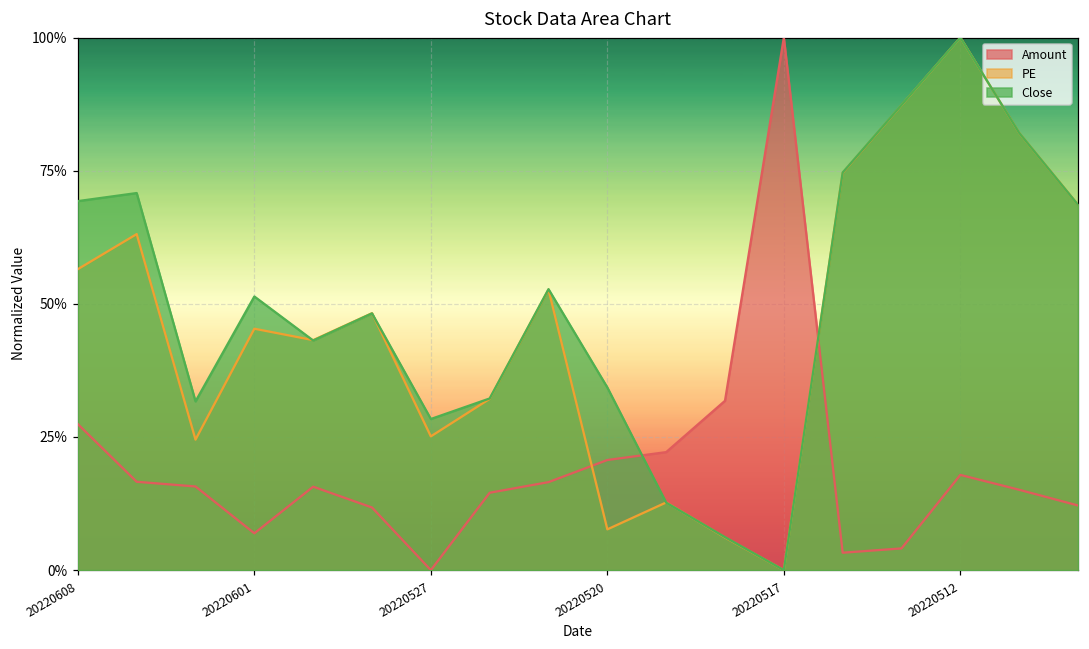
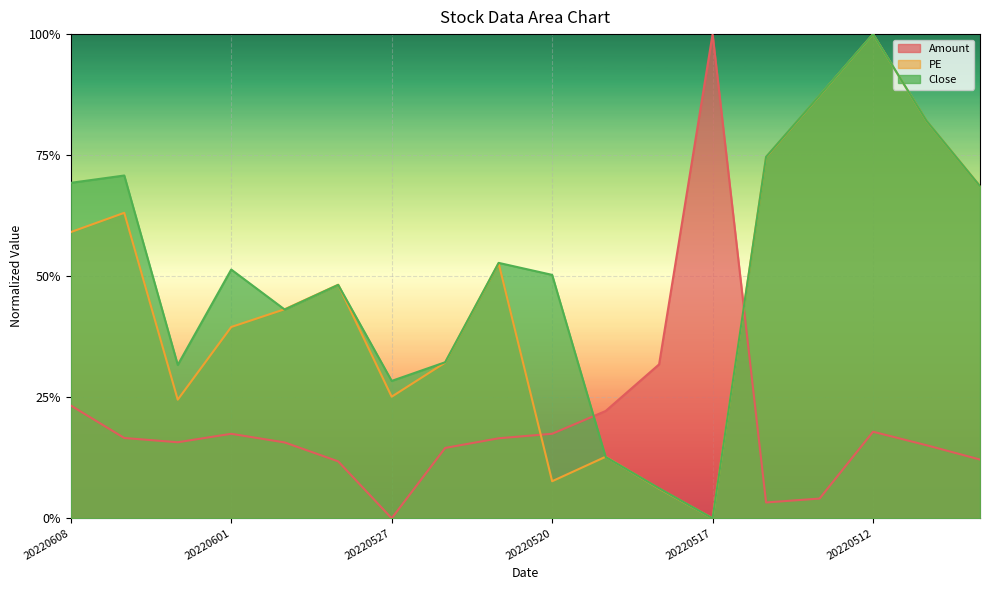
  {
    "Amount": {
-     "20220608": "27%",
-     "20220601": "7%",
+     "20220608": "23%",
+     "20220601": "17%",
      "20220527": "0%",
-     "20220520": "21%",
+     "20220520": "17%",
      "20220517": "100%",
      "20220512": "18%"
    },
    "PE": {
-     "20220608": "57%",
-     "20220601": "45%",
+     "20220608": "59%",
+     "20220601": "40%",
      "20220527": "25%",
      "20220520": "8%"
    },
    "Close": {
      "20220608": "69%",
      "20220601": "51%",
      "20220527": "28%",
-     "20220520": "34%"
+     "20220520": "50%"
    }
  }
